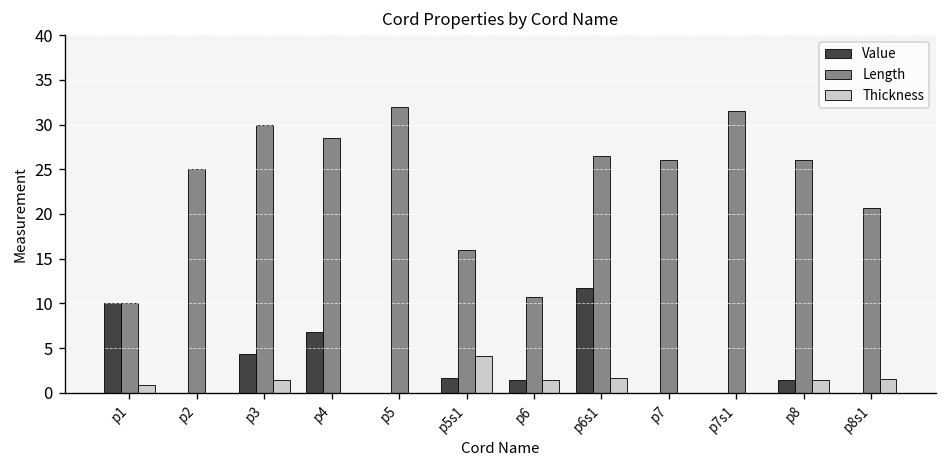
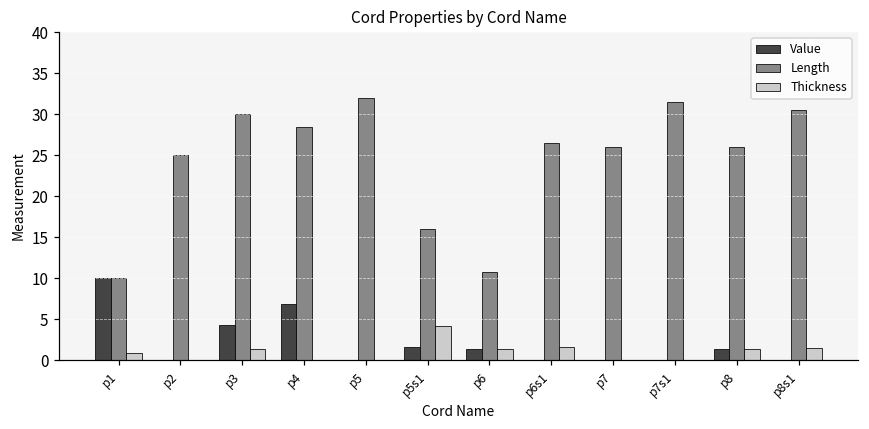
  {
    "Value": {
      "p1": 10,
      "p2": 0,
      "p3": 4,
      "p4": 7,
      "p5": 0,
      "p5s1": 2,
      "p6": 1,
-     "p6s1": 12,
+     "p6s1": 0,
      "p7": 0,
      "p7s1": 0,
      "p8": 1,
      "p8s1": 0
    },
    "Length": {
      "p1": 10,
      "p2": 25,
      "p3": 30,
      "p4": 29,
      "p5": 32,
      "p5s1": 16,
      "p6": 11,
      "p6s1": 27,
      "p7": 26,
      "p7s1": 32,
      "p8": 26,
-     "p8s1": 21
+     "p8s1": 31
    },
    "Thickness": {
      "p1": 1,
      "p2": 0,
      "p3": 1,
      "p4": 0,
      "p5": 0,
      "p5s1": 4,
      "p6": 1,
      "p6s1": 2,
      "p7": 0,
      "p7s1": 0,
      "p8": 1,
      "p8s1": 2
    }
  }
